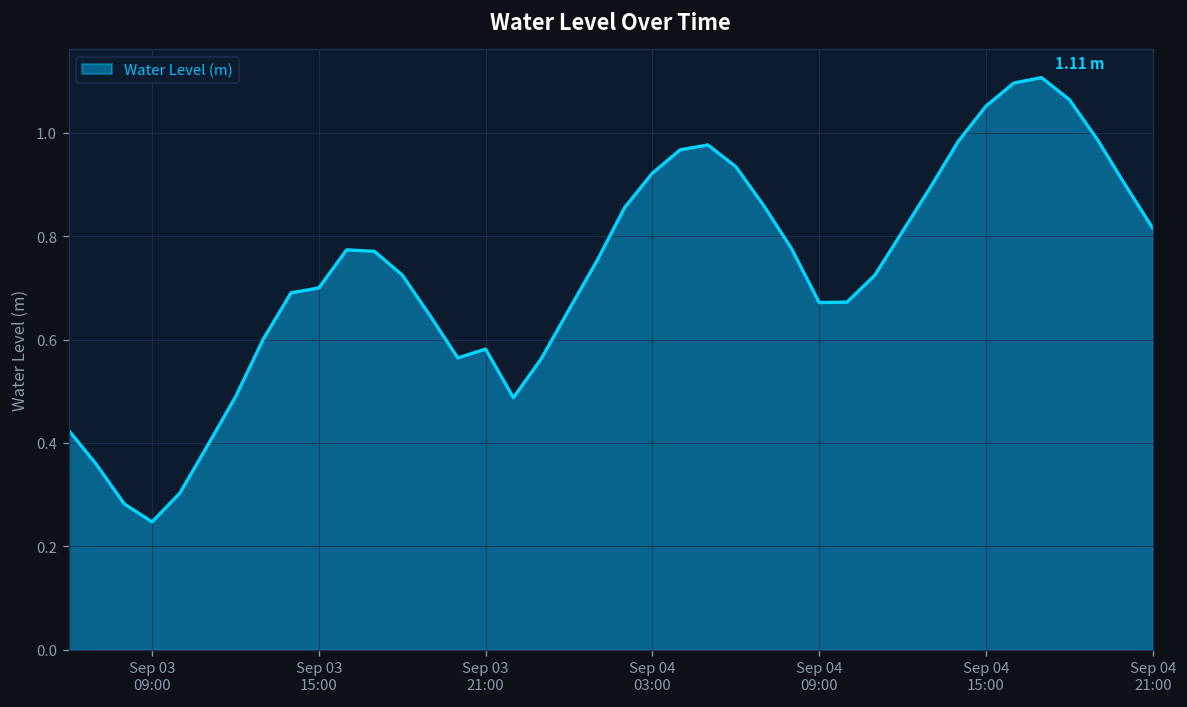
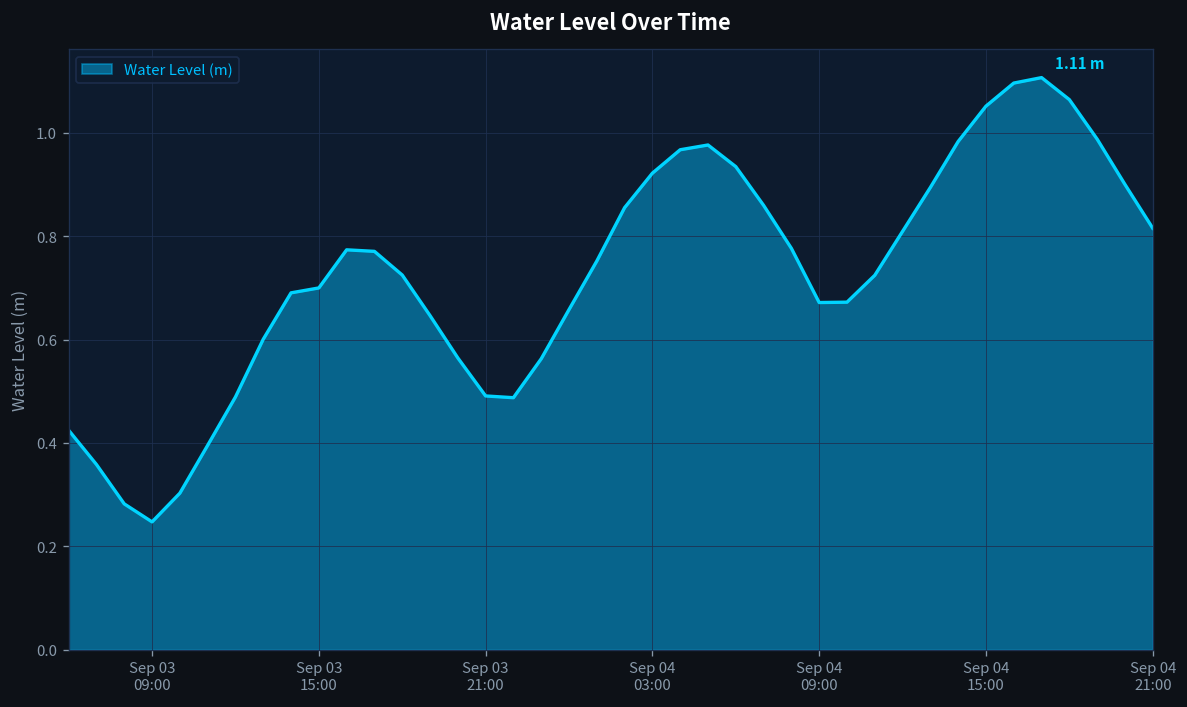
  {
    "Sep 03 09:00": 0.25,
    "Sep 03 15:00": 0.70,
-   "Sep 03 21:00": 0.58,
+   "Sep 03 21:00": 0.49,
    "Sep 04 03:00": 0.92,
    "Sep 04 09:00": 0.67,
    "Sep 04 15:00": 1.05,
    "Sep 04 21:00": 0.82
  }
